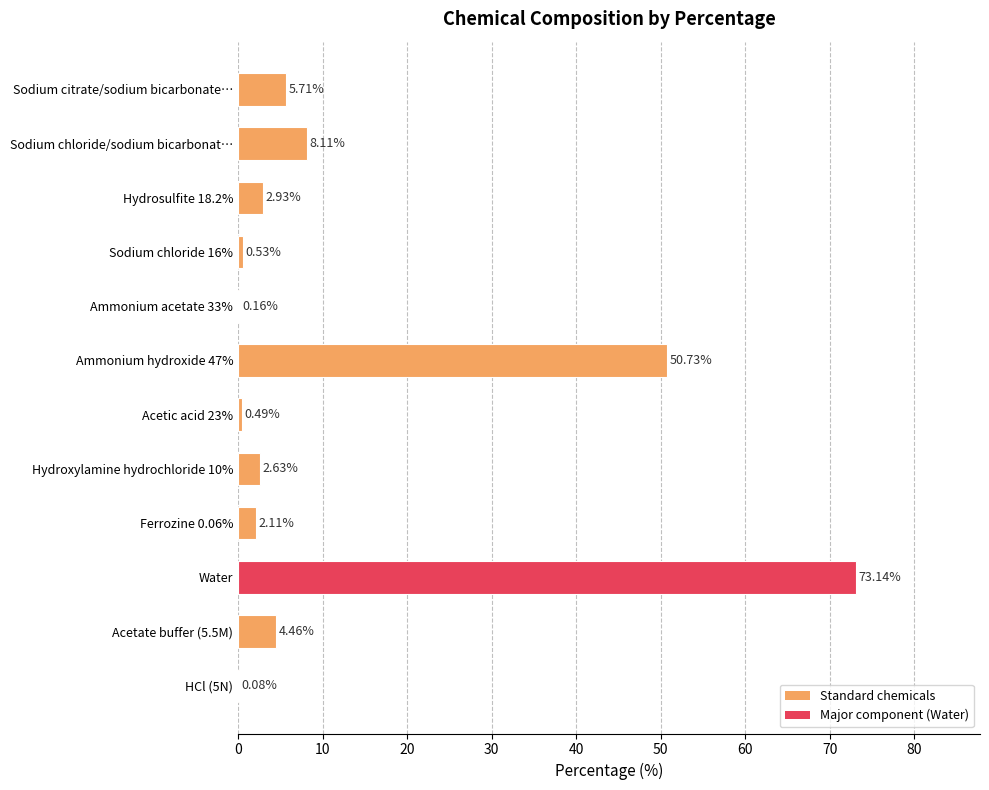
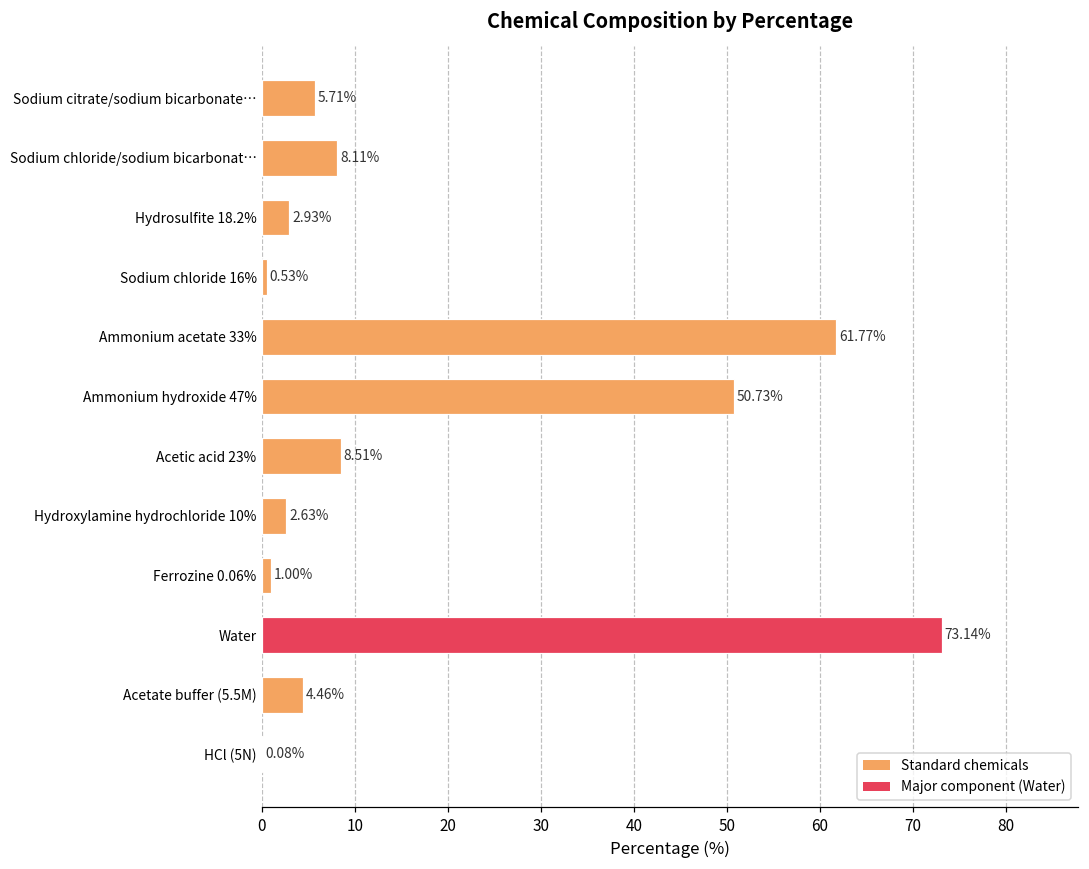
  {
    "Sodium citrate/sodium bicarbonate…": "5.71%",
    "Sodium chloride/sodium bicarbonat…": "8.11%",
    "Hydrosulfite 18.2%": "2.93%",
    "Sodium chloride 16%": "0.53%",
-   "Ammonium acetate 33%": "0.16%",
+   "Ammonium acetate 33%": "61.77%",
    "Ammonium hydroxide 47%": "50.73%",
-   "Acetic acid 23%": "0.49%",
+   "Acetic acid 23%": "8.51%",
    "Hydroxylamine hydrochloride 10%": "2.63%",
-   "Ferrozine 0.06%": "2.11%",
+   "Ferrozine 0.06%": "1.00%",
    "Water": "73.14%",
    "Acetate buffer (5.5M)": "4.46%",
    "HCl (5N)": "0.08%"
  }
